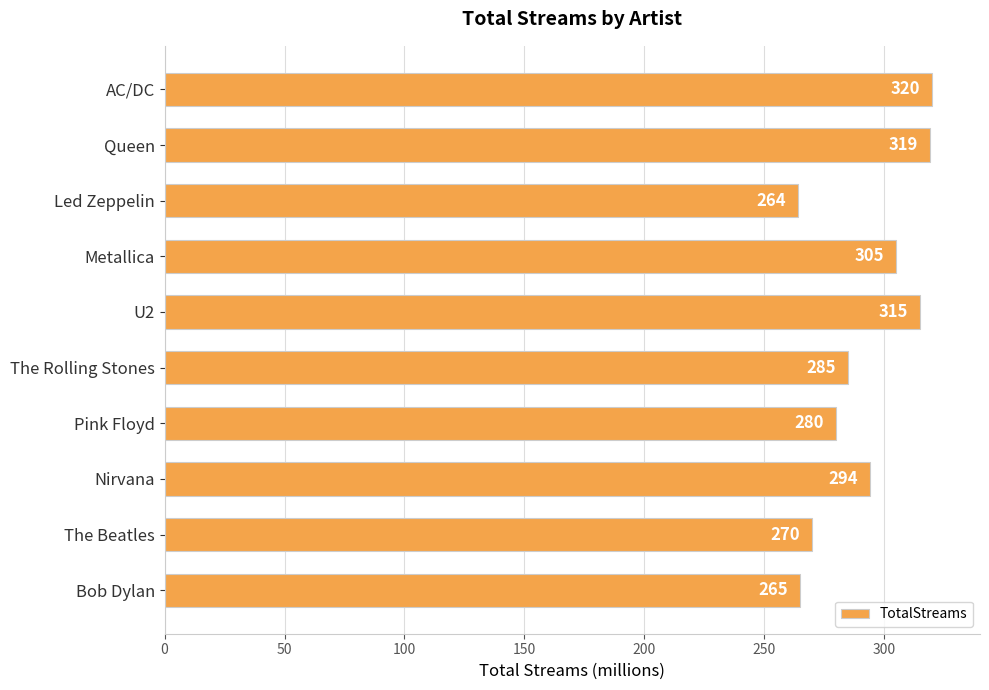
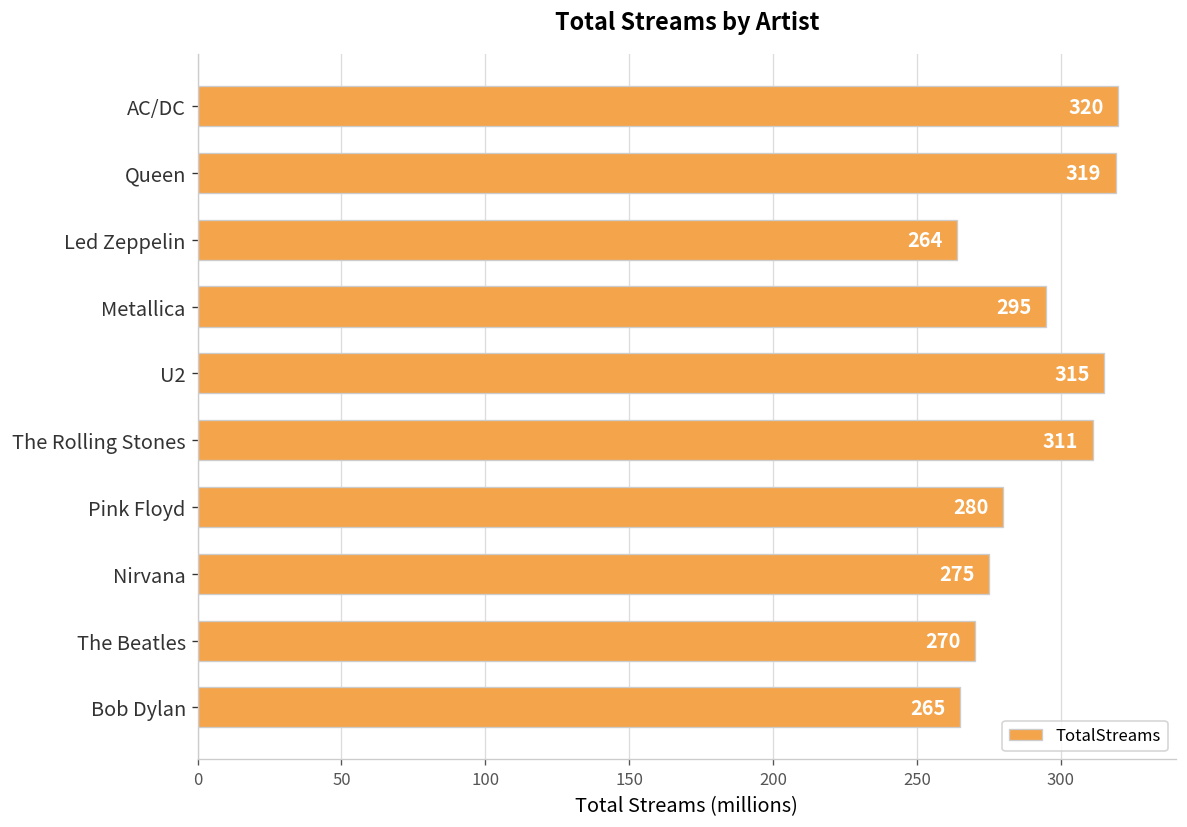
  {
    "AC/DC": 320,
    "Queen": 319,
    "Led Zeppelin": 264,
-   "Metallica": 305,
+   "Metallica": 295,
    "U2": 315,
-   "The Rolling Stones": 285,
+   "The Rolling Stones": 311,
    "Pink Floyd": 280,
-   "Nirvana": 294,
+   "Nirvana": 275,
    "The Beatles": 270,
    "Bob Dylan": 265
  }
